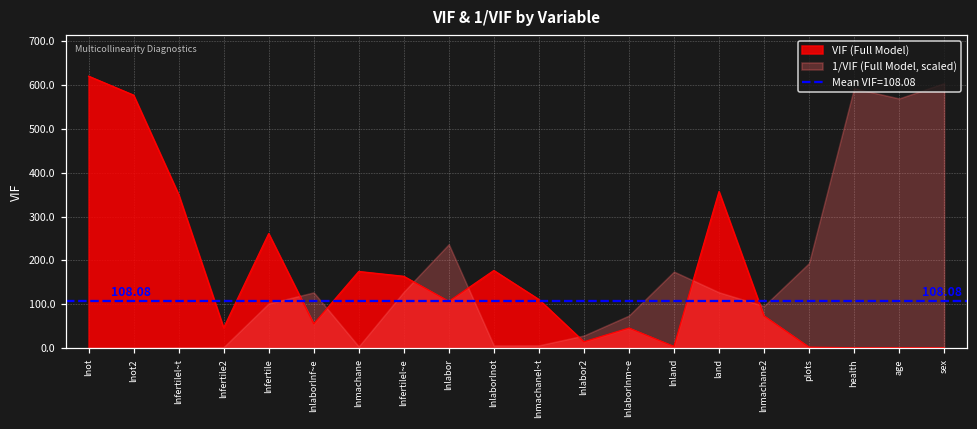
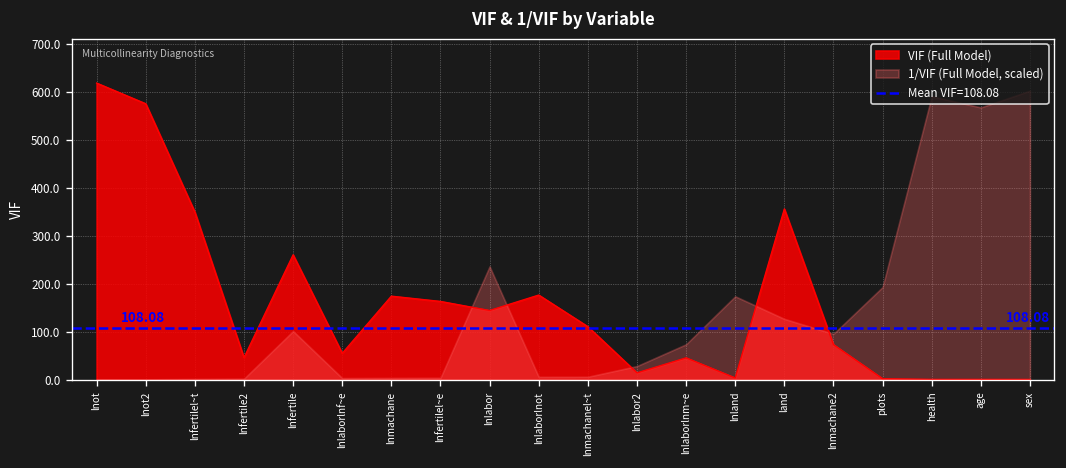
  {
    "VIF (Full Model)": {
      "lnot": 620,
      "lnot2": 580,
      "lnfertilel~t": 350,
      "lnfertile2": 50,
      "lnfertile": 260,
      "lnlaborlnf~e": 60,
      "lnmachane": 170,
      "lnfertilel~e": 160,
-     "lnlabor": 110,
+     "lnlabor": 140,
      "lnlaborlnot": 180,
      "lnmachanel~t": 110,
      "lnlabor2": 10,
      "lnlaborlnm~e": 50,
      "lnland": 0,
      "land": 360,
      "lnmachane2": 70,
      "plots": 0,
      "health": 0,
      "age": 0,
      "sex": 0
    },
    "1/VIF (Full Model, scaled)": {
      "lnfertile": 100,
-     "lnlaborlnf~e": 130,
-     "lnfertilel~e": 130,
+     "lnlaborlnf~e": 0,
+     "lnfertilel~e": 0,
      "lnlabor": 240,
      "lnlaborlnot": 10,
      "lnmachanel~t": 10,
      "lnlabor2": 30,
      "lnlaborlnm~e": 70,
      "lnland": 170,
      "land": 130,
      "lnmachane2": 100,
      "plots": 190,
      "age": 570
    }
  }
